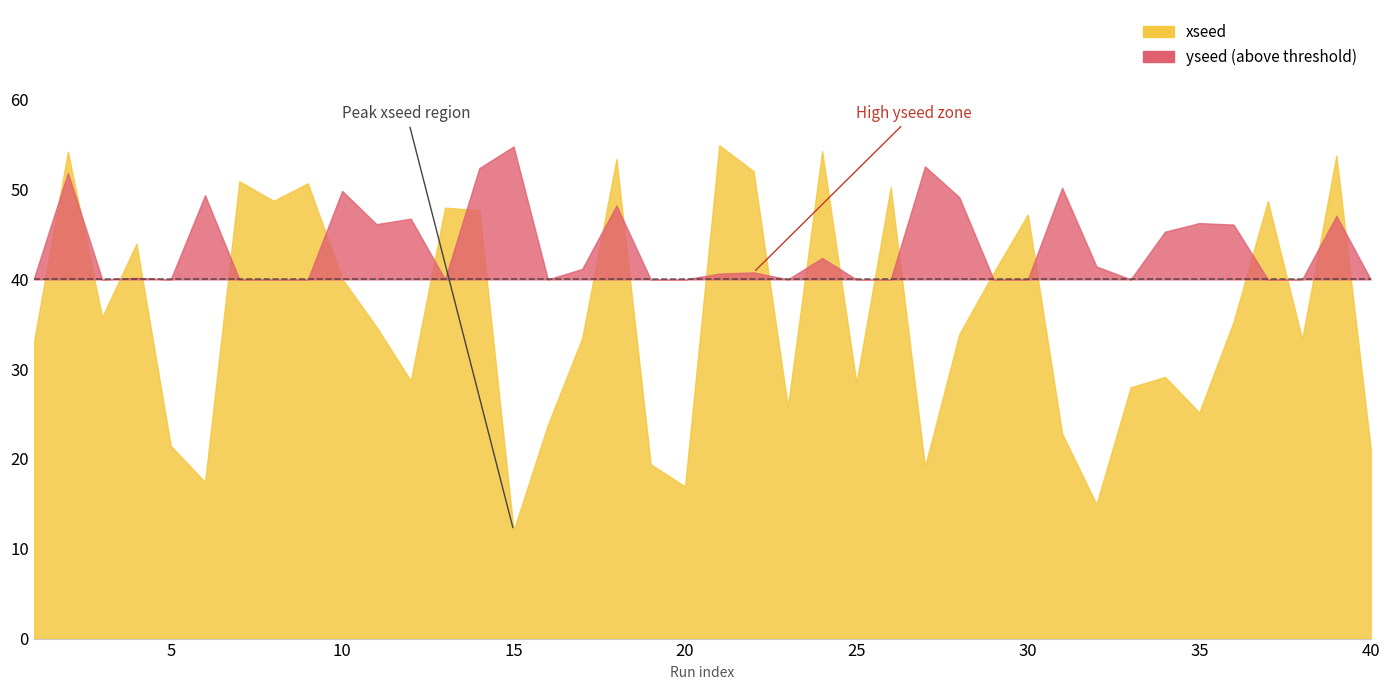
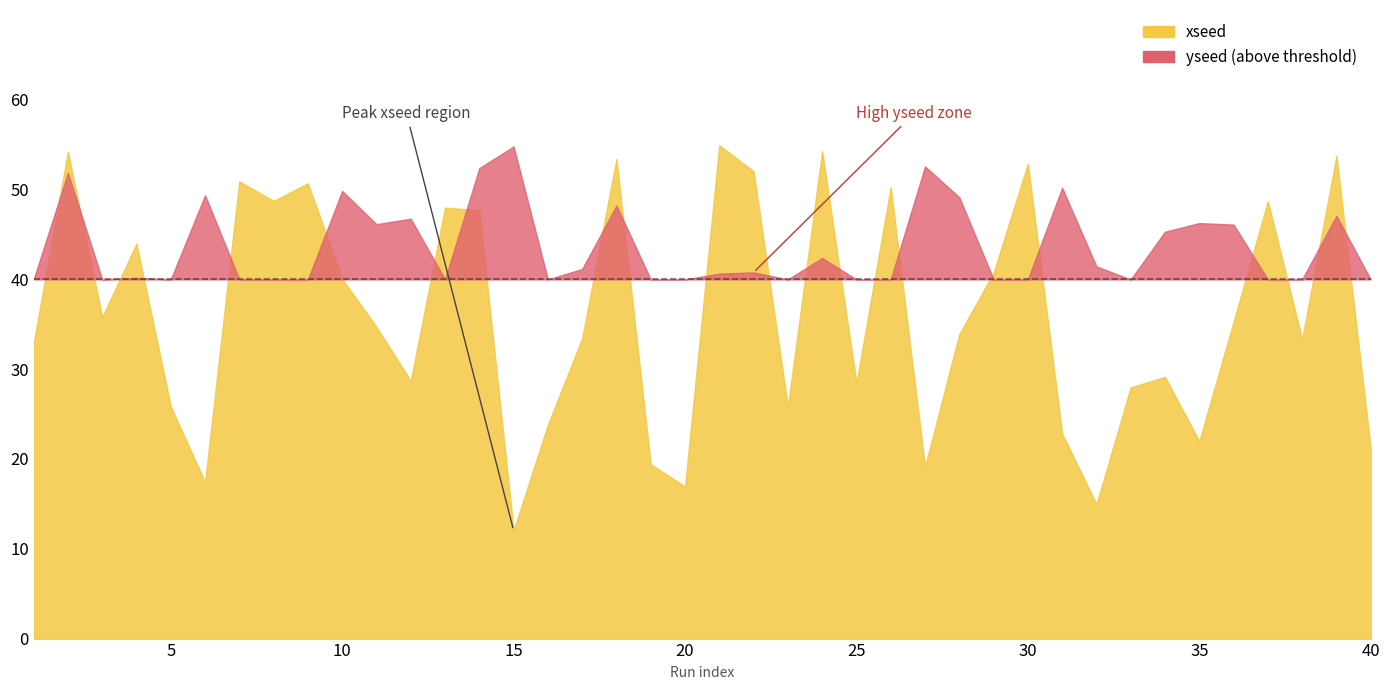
  {
    "xseed": {
-     "5": 21,
+     "5": 26,
      "10": 40,
      "15": 12,
      "20": 17,
      "25": 28,
-     "30": 47,
-     "35": 25,
+     "30": 53,
+     "35": 22,
      "40": 21
    },
    "yseed (above threshold)": {
      "10": 50,
      "15": 55,
      "35": 46
    }
  }
